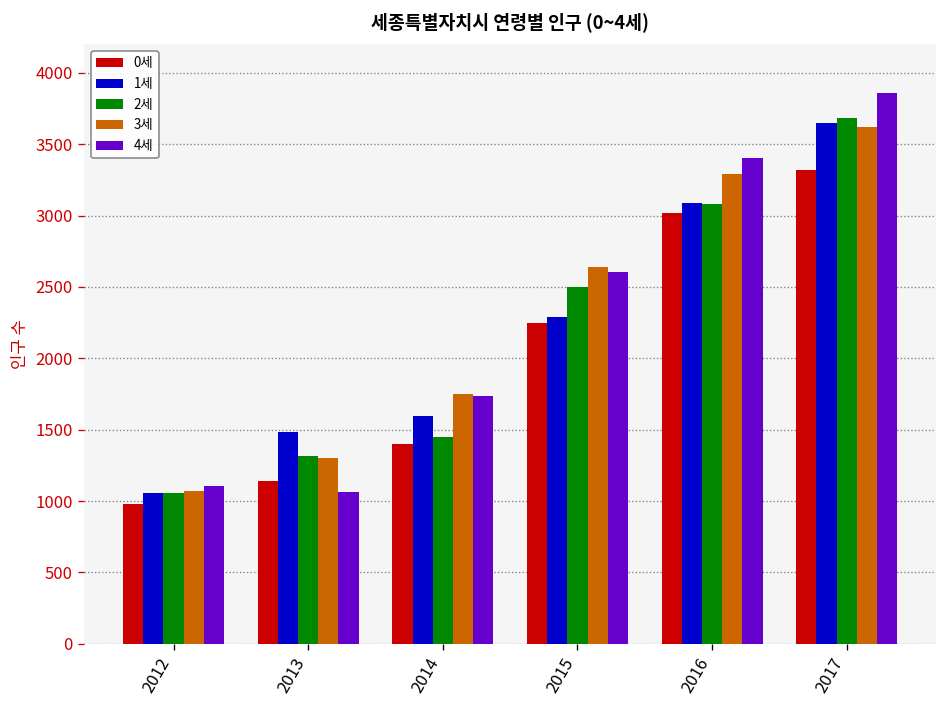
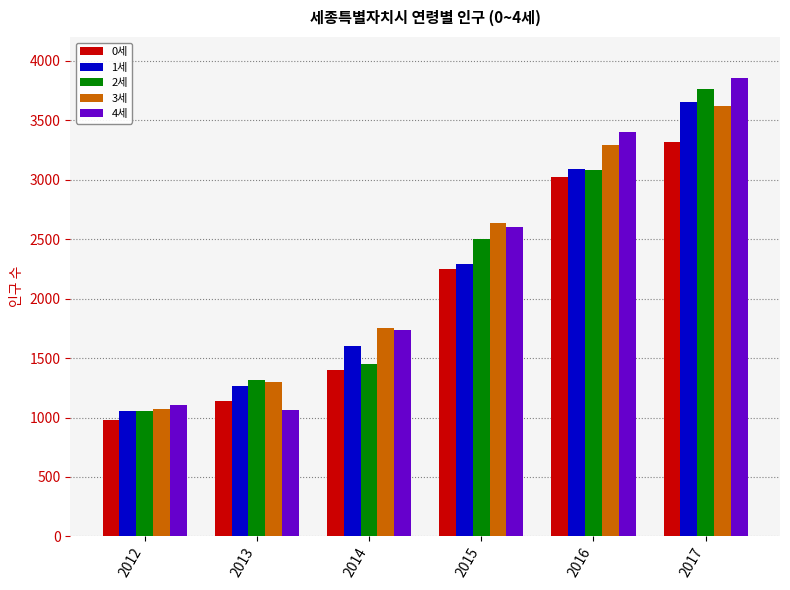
  {
    "0세": {
      "2012": 980,
      "2013": 1140,
      "2014": 1400,
      "2015": 2250,
      "2016": 3020,
      "2017": 3320
    },
    "1세": {
      "2012": 1050,
-     "2013": 1480,
+     "2013": 1260,
      "2014": 1600,
      "2015": 2290,
      "2016": 3090,
      "2017": 3650
    },
    "2세": {
      "2012": 1050,
      "2013": 1310,
      "2014": 1450,
      "2015": 2500,
      "2016": 3080,
-     "2017": 3690
+     "2017": 3760
    },
    "3세": {
      "2012": 1070,
      "2013": 1300,
      "2014": 1750,
      "2015": 2640,
      "2016": 3290,
      "2017": 3620
    },
    "4세": {
      "2012": 1100,
      "2013": 1060,
      "2014": 1740,
      "2015": 2600,
      "2016": 3400,
      "2017": 3860
    }
  }
